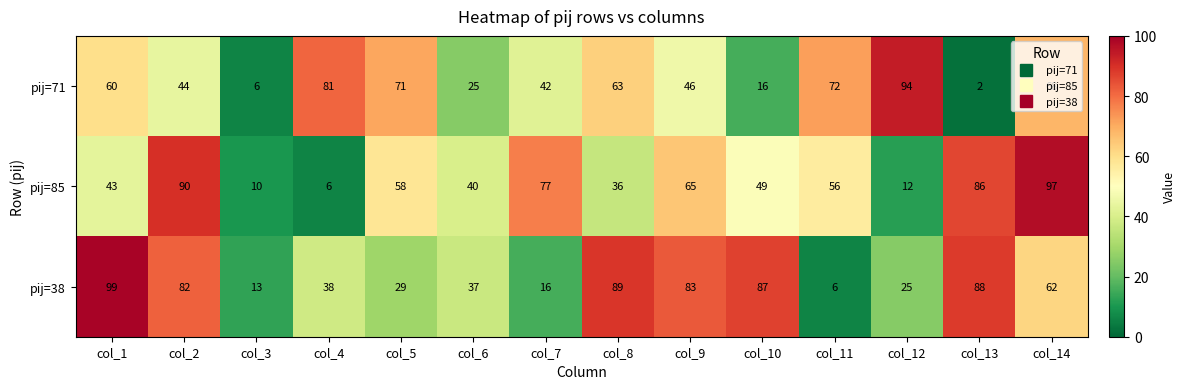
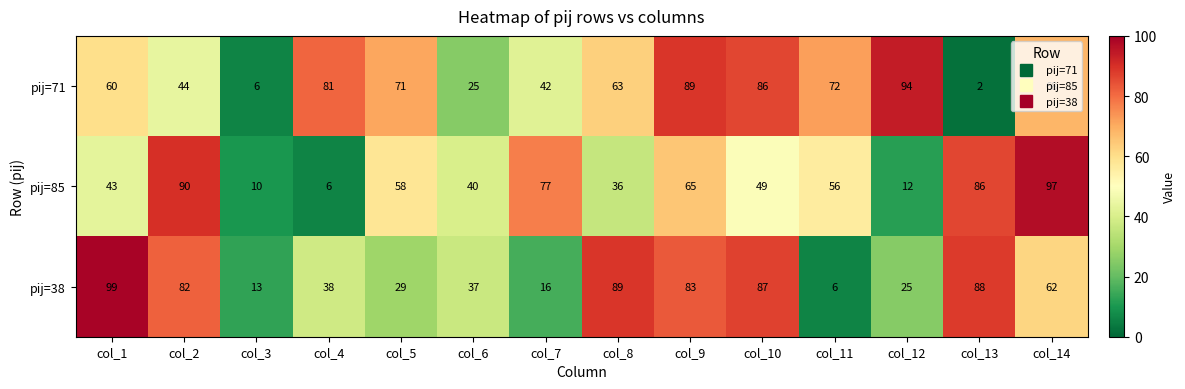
  {
    "pij=71": {
      "col_1": 60,
      "col_2": 44,
      "col_3": 6,
      "col_4": 81,
      "col_5": 71,
      "col_6": 25,
      "col_7": 42,
      "col_8": 63,
-     "col_9": 46,
-     "col_10": 16,
+     "col_9": 89,
+     "col_10": 86,
      "col_11": 72,
      "col_12": 94,
      "col_13": 2
    },
    "pij=85": {
      "col_1": 43,
      "col_2": 90,
      "col_3": 10,
      "col_4": 6,
      "col_5": 58,
      "col_6": 40,
      "col_7": 77,
      "col_8": 36,
      "col_9": 65,
      "col_10": 49,
      "col_11": 56,
      "col_12": 12,
      "col_13": 86,
      "col_14": 97
    },
    "pij=38": {
      "col_1": 99,
      "col_2": 82,
      "col_3": 13,
      "col_4": 38,
      "col_5": 29,
      "col_6": 37,
      "col_7": 16,
      "col_8": 89,
      "col_9": 83,
      "col_10": 87,
      "col_11": 6,
      "col_12": 25,
      "col_13": 88,
      "col_14": 62
    }
  }
